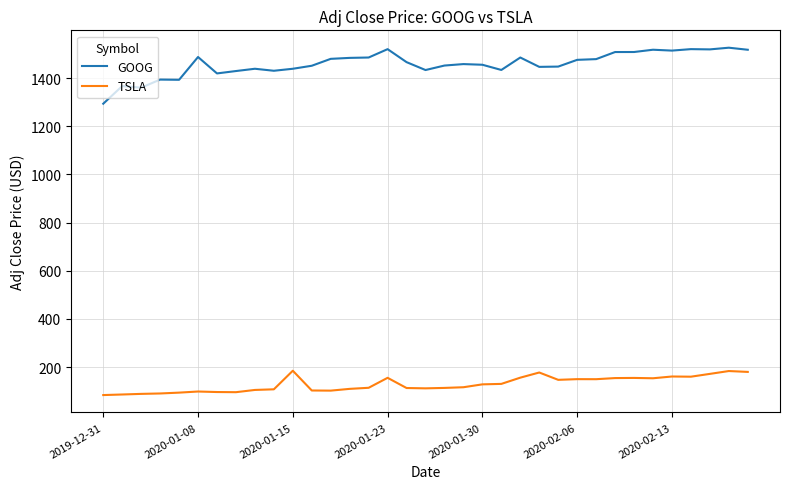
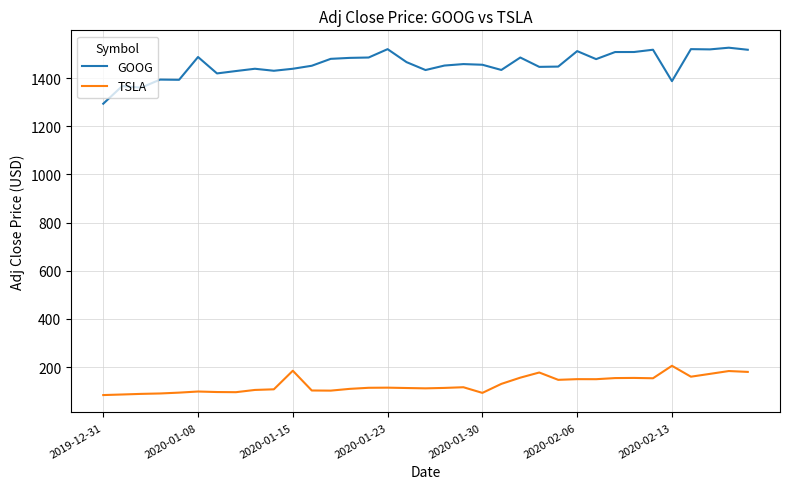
  {
    "GOOG": {
      "2019-12-31": 1290,
      "2020-01-08": 1490,
      "2020-01-15": 1440,
      "2020-01-23": 1520,
      "2020-01-30": 1460,
-     "2020-02-06": 1480,
-     "2020-02-13": 1510
+     "2020-02-06": 1510,
+     "2020-02-13": 1390
    },
    "TSLA": {
      "2019-12-31": 80,
      "2020-01-08": 100,
      "2020-01-15": 180,
-     "2020-01-23": 160,
-     "2020-01-30": 130,
+     "2020-01-23": 110,
+     "2020-01-30": 90,
      "2020-02-06": 150,
-     "2020-02-13": 160
+     "2020-02-13": 210
    }
  }
